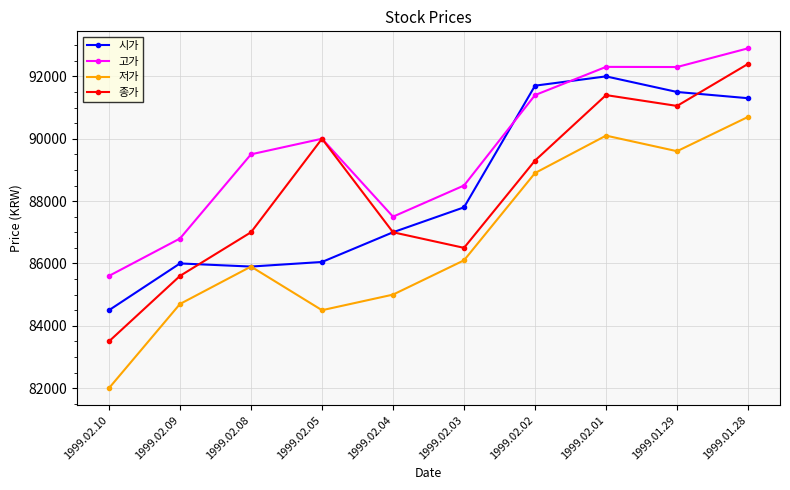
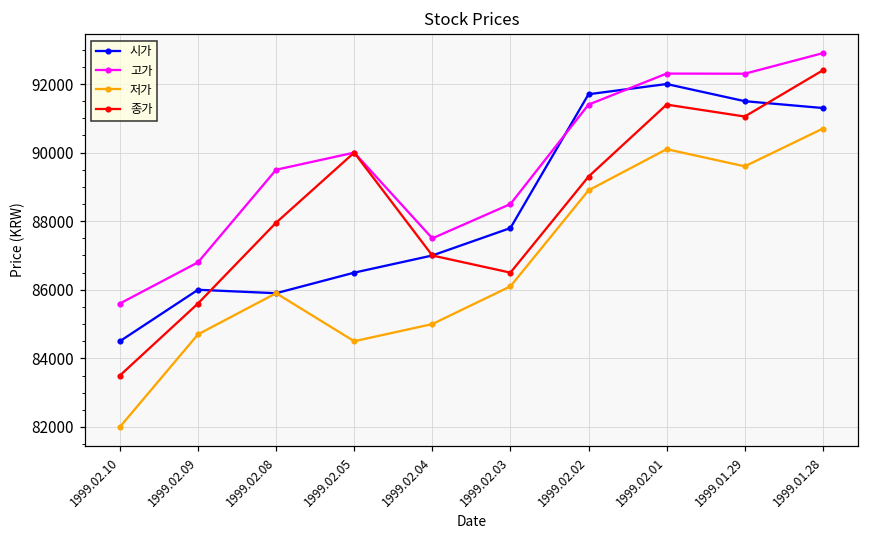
  {
    "시가": {
      "1999.02.10": 84500,
      "1999.02.09": 86000,
-     "1999.02.05": 86000,
+     "1999.02.05": 86500,
      "1999.02.03": 87800,
      "1999.02.02": 91700,
      "1999.02.01": 92000,
      "1999.01.29": 91500,
      "1999.01.28": 91300
    },
    "고가": {
      "1999.02.10": 85600,
      "1999.02.09": 86800,
      "1999.02.08": 89500,
      "1999.02.04": 87500,
      "1999.02.03": 88500,
      "1999.02.02": 91400,
      "1999.02.01": 92300,
      "1999.01.29": 92300,
      "1999.01.28": 92900
    },
    "저가": {
      "1999.02.10": 82000,
      "1999.02.09": 84700,
      "1999.02.05": 84500,
      "1999.02.04": 85000,
      "1999.02.03": 86100,
      "1999.02.02": 88900,
      "1999.02.01": 90100,
      "1999.01.29": 89600,
      "1999.01.28": 90700
    },
    "종가": {
      "1999.02.10": 83500,
      "1999.02.09": 85600,
-     "1999.02.08": 87000,
+     "1999.02.08": 88000,
      "1999.02.03": 86500,
      "1999.02.02": 89300,
      "1999.02.01": 91400,
      "1999.01.29": 91100,
      "1999.01.28": 92400
    }
  }
